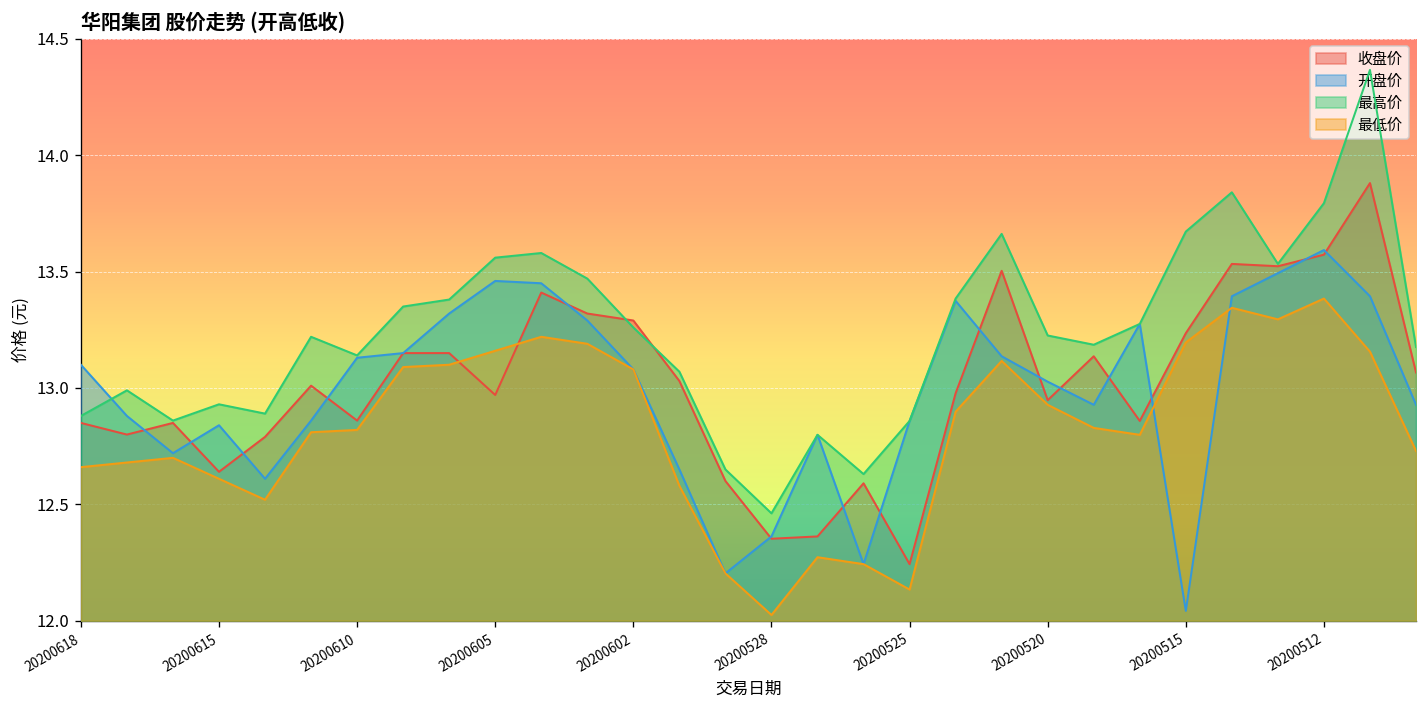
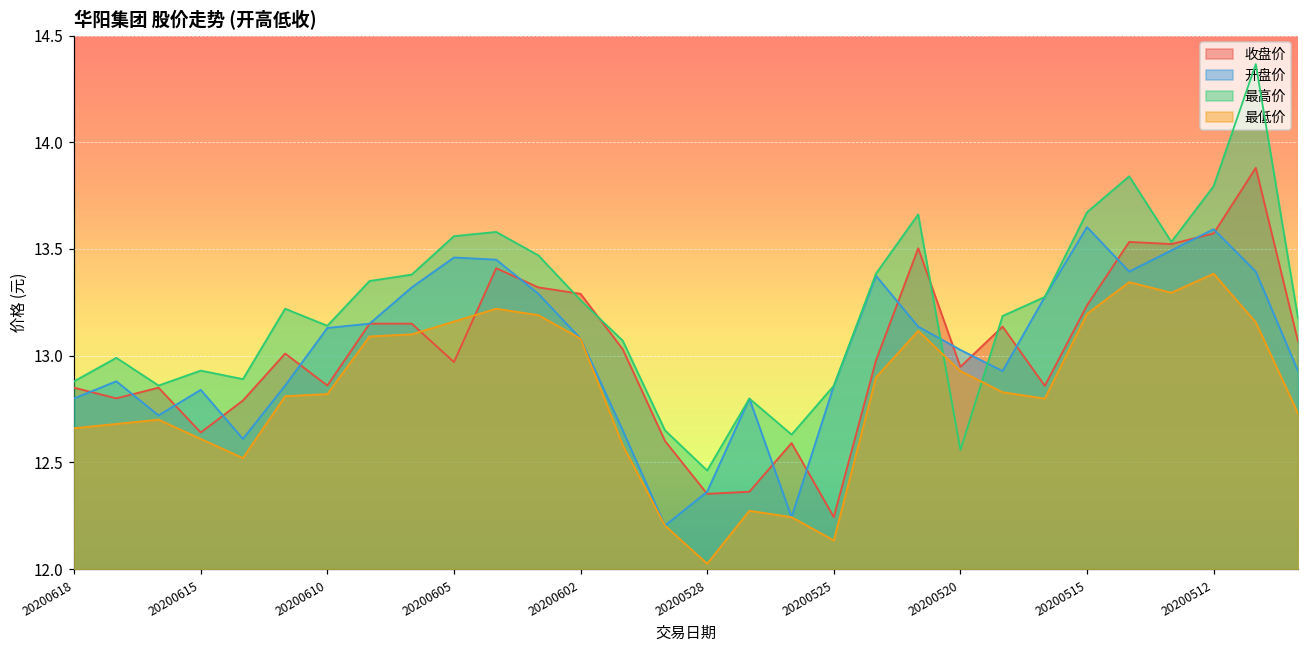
  {
    "收盘价": {
      "20200618": 12.85,
      "20200615": 12.64,
      "20200610": 12.86,
      "20200605": 12.97,
      "20200602": 13.29,
      "20200525": 12.24,
      "20200520": 12.95,
      "20200515": 13.24,
      "20200512": 13.57
    },
    "开盘价": {
-     "20200618": 13.1,
+     "20200618": 12.8,
      "20200615": 12.84,
      "20200605": 13.46,
      "20200520": 13.03,
-     "20200515": 12.04,
+     "20200515": 13.60,
      "20200512": 13.59
    },
    "最高价": {
      "20200618": 12.88,
      "20200615": 12.93,
      "20200605": 13.56,
      "20200602": 13.26,
      "20200528": 12.46,
-     "20200520": 13.23,
+     "20200520": 12.56,
      "20200515": 13.67,
      "20200512": 13.79
    },
    "最低价": {
      "20200618": 12.66,
      "20200615": 12.61,
      "20200610": 12.82,
      "20200605": 13.16,
      "20200528": 12.03,
      "20200525": 12.13,
      "20200520": 12.93,
      "20200515": 13.20,
      "20200512": 13.38
    }
  }
